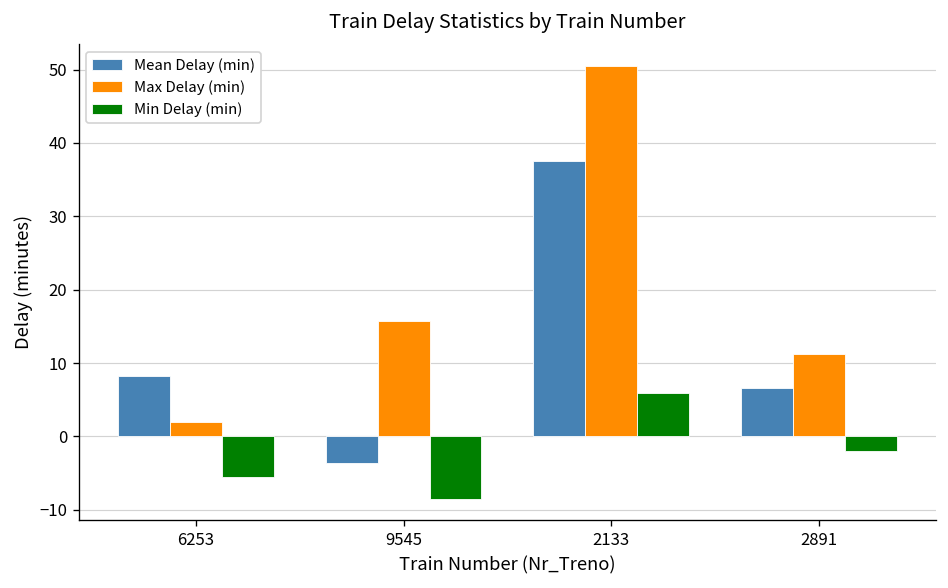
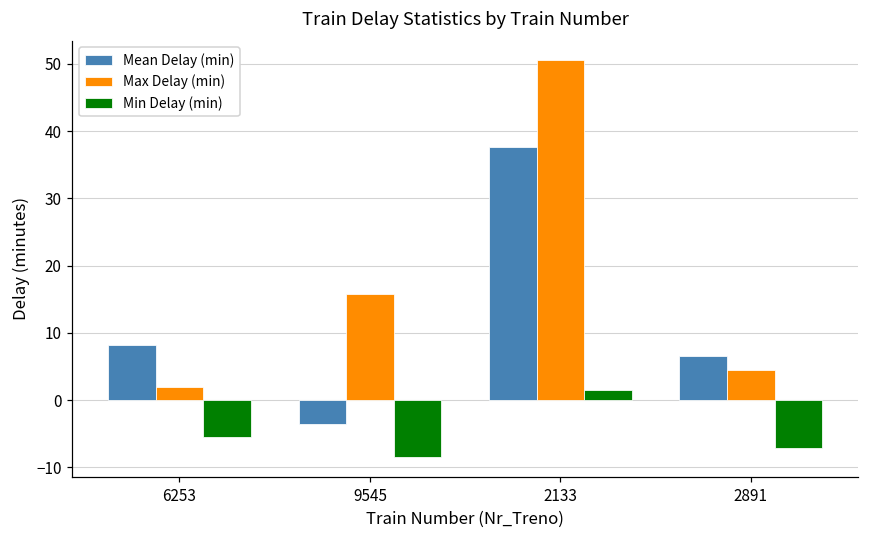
  {
    "Mean Delay (min)": {
      "6253": 8,
      "9545": -4,
      "2133": 38,
      "2891": 7
    },
    "Max Delay (min)": {
      "6253": 2,
      "9545": 16,
      "2133": 51,
-     "2891": 11
+     "2891": 5
    },
    "Min Delay (min)": {
      "6253": -6,
      "9545": -9,
-     "2133": 6,
-     "2891": -2
+     "2133": 2,
+     "2891": -7
    }
  }
